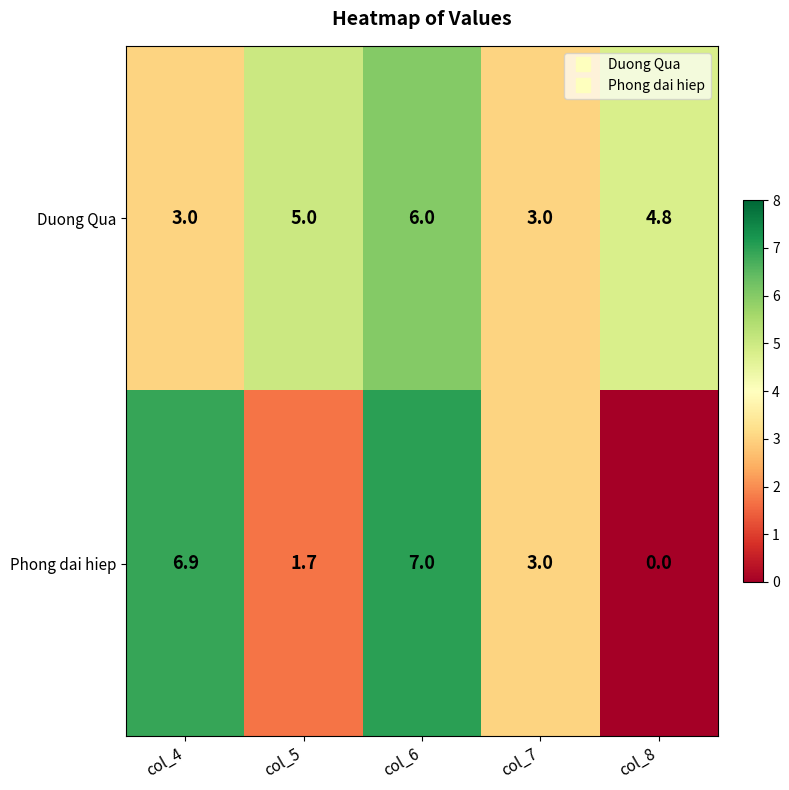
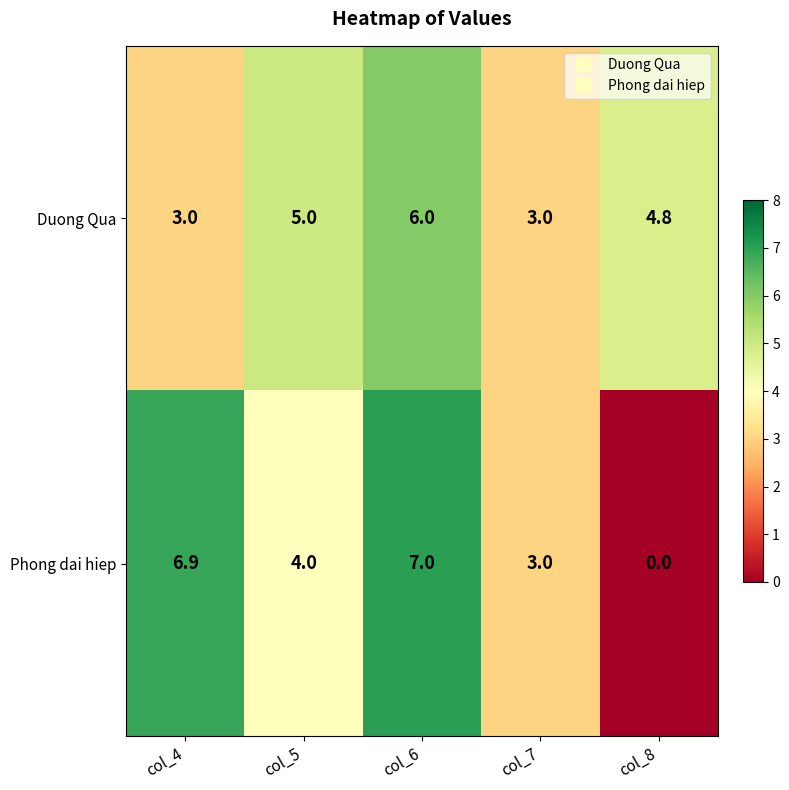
  {
    "Duong Qua": {
      "col_4": 3.0,
      "col_5": 5.0,
      "col_6": 6.0,
      "col_7": 3.0,
      "col_8": 4.8
    },
    "Phong dai hiep": {
      "col_4": 6.9,
-     "col_5": 1.7,
+     "col_5": 4.0,
      "col_6": 7.0,
      "col_7": 3.0,
      "col_8": 0.0
    }
  }
